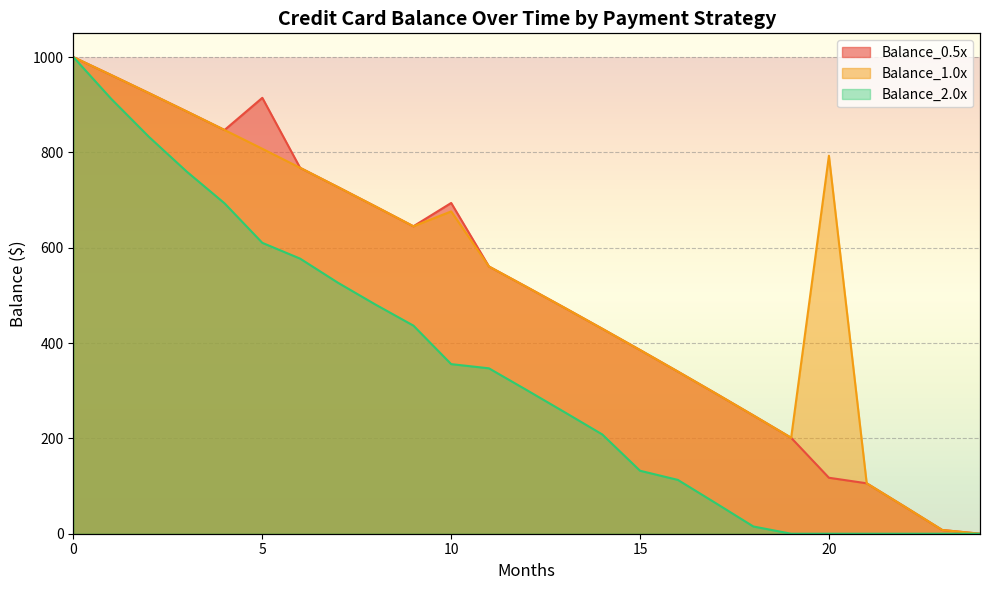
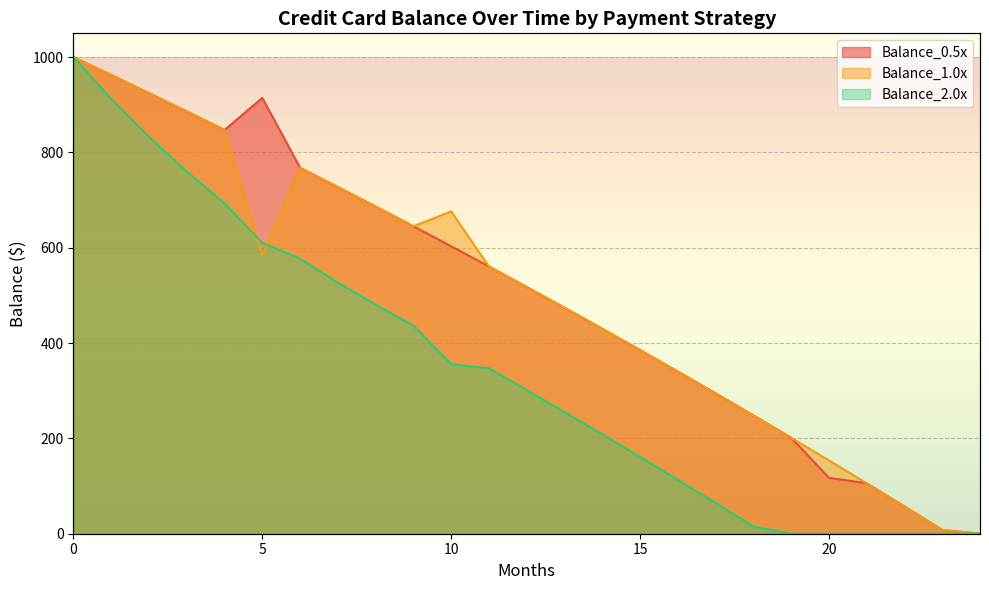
  {
    "Balance_0.5x": {
      "5": 910,
-     "10": 690,
+     "10": 600,
      "20": 120
    },
    "Balance_1.0x": {
-     "5": 810,
+     "5": 580,
      "10": 680,
-     "20": 790
+     "20": 150
    },
    "Balance_2.0x": {
      "5": 610,
      "10": 360,
-     "15": 130,
+     "15": 160,
      "20": 0
    }
  }
